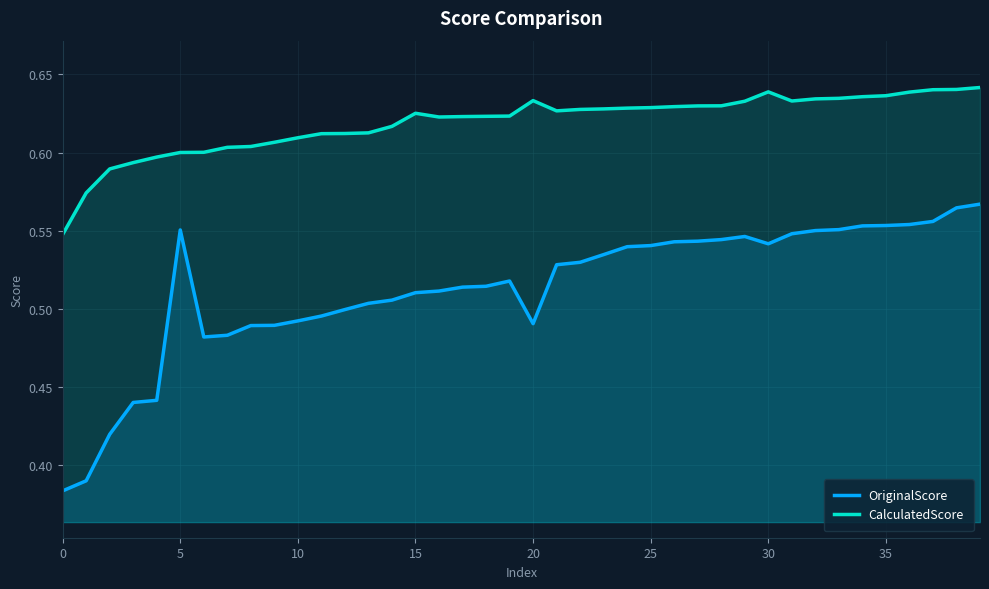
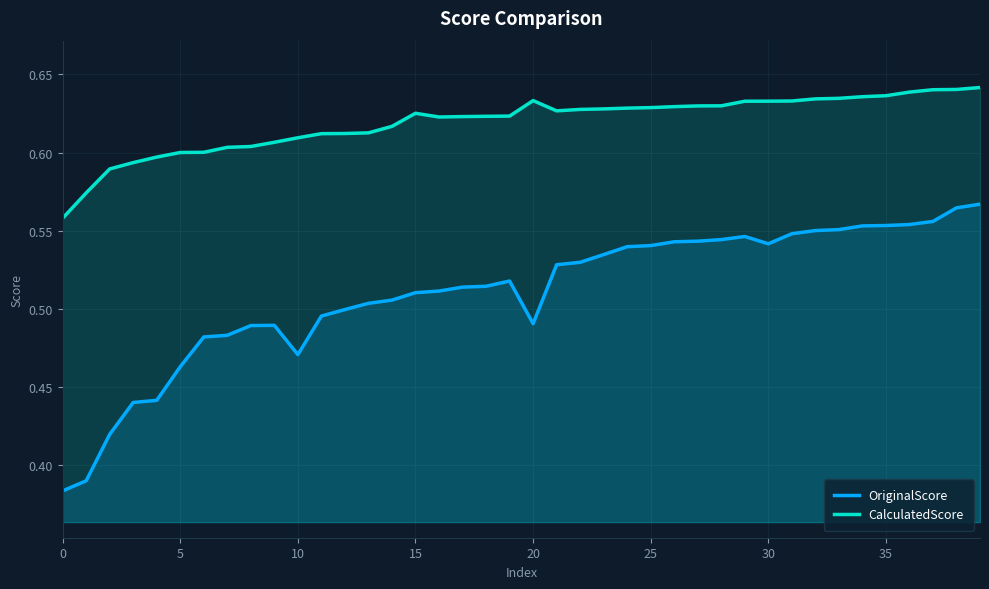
  {
    "OriginalScore": {
      "0": 0.383,
-     "5": 0.550,
-     "10": 0.492,
+     "5": 0.463,
+     "10": 0.471,
      "15": 0.510,
      "20": 0.490,
      "25": 0.540,
      "30": 0.542,
      "35": 0.553
    },
    "CalculatedScore": {
-     "0": 0.547,
+     "0": 0.558,
      "5": 0.600,
      "10": 0.609,
      "15": 0.625,
      "20": 0.633,
      "25": 0.629,
-     "30": 0.639,
+     "30": 0.633,
      "35": 0.636
    }
  }
